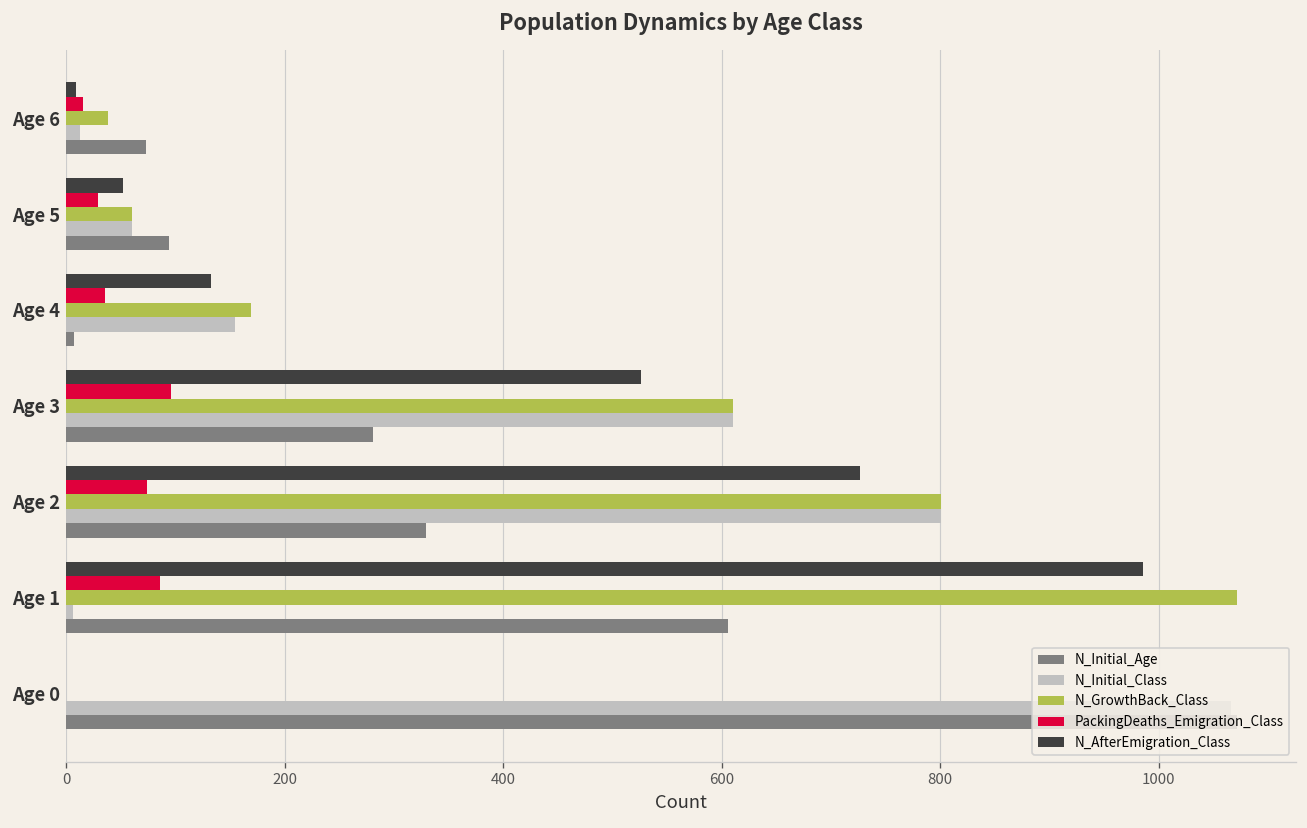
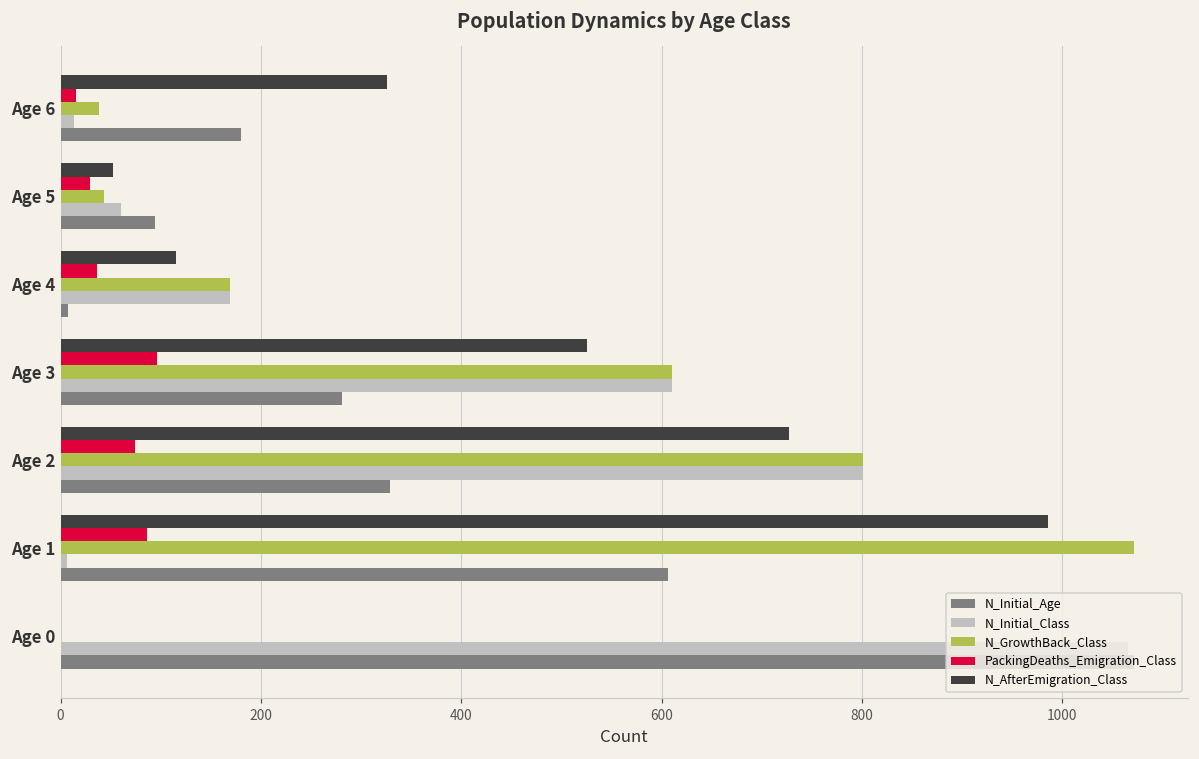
  {
    "N_Initial_Age": {
-     "Age 6": 70,
+     "Age 6": 180,
      "Age 5": 90,
      "Age 4": 10,
      "Age 3": 280,
      "Age 2": 330,
      "Age 1": 610
    },
    "N_Initial_Class": {
      "Age 6": 10,
      "Age 5": 60,
-     "Age 4": 160,
+     "Age 4": 170,
      "Age 3": 610,
      "Age 2": 800,
      "Age 1": 10
    },
    "N_GrowthBack_Class": {
      "Age 6": 40,
-     "Age 5": 60,
+     "Age 5": 40,
      "Age 4": 170,
      "Age 3": 610,
      "Age 2": 800,
      "Age 1": 1070,
      "Age 0": 0
    },
    "PackingDeaths_Emigration_Class": {
      "Age 6": 20,
      "Age 5": 30,
      "Age 4": 40,
      "Age 3": 100,
      "Age 2": 70,
      "Age 1": 90,
      "Age 0": 0
    },
    "N_AfterEmigration_Class": {
-     "Age 6": 10,
+     "Age 6": 330,
      "Age 5": 50,
-     "Age 4": 130,
+     "Age 4": 120,
      "Age 3": 530,
      "Age 2": 730,
      "Age 1": 990,
      "Age 0": 0
    }
  }
